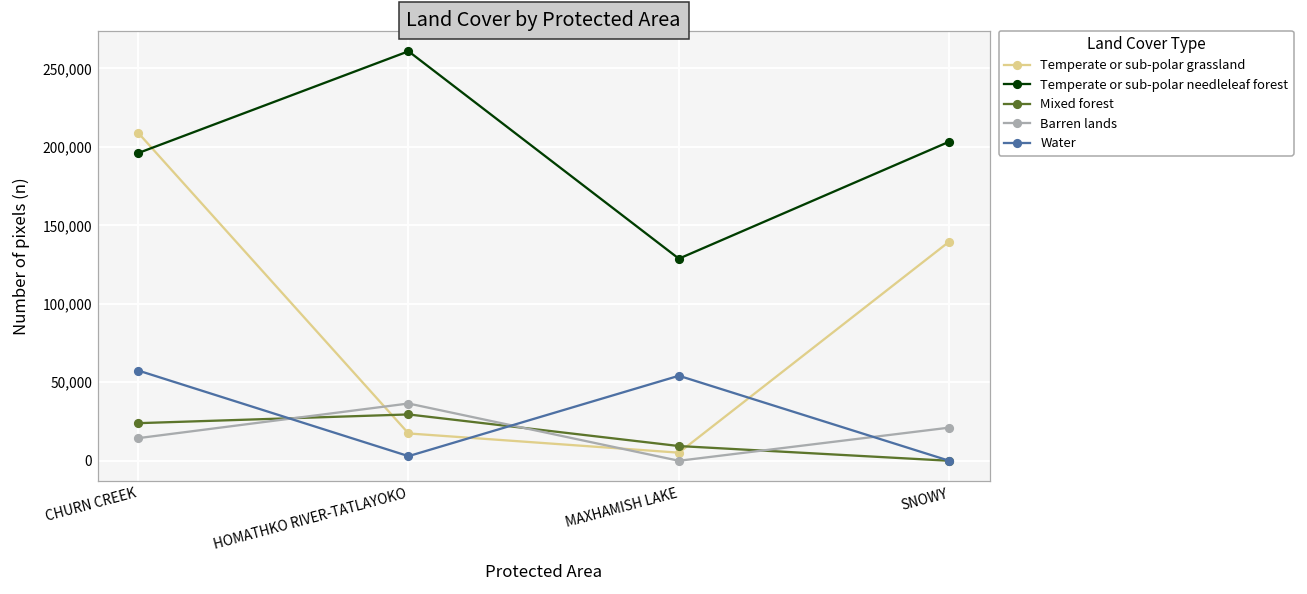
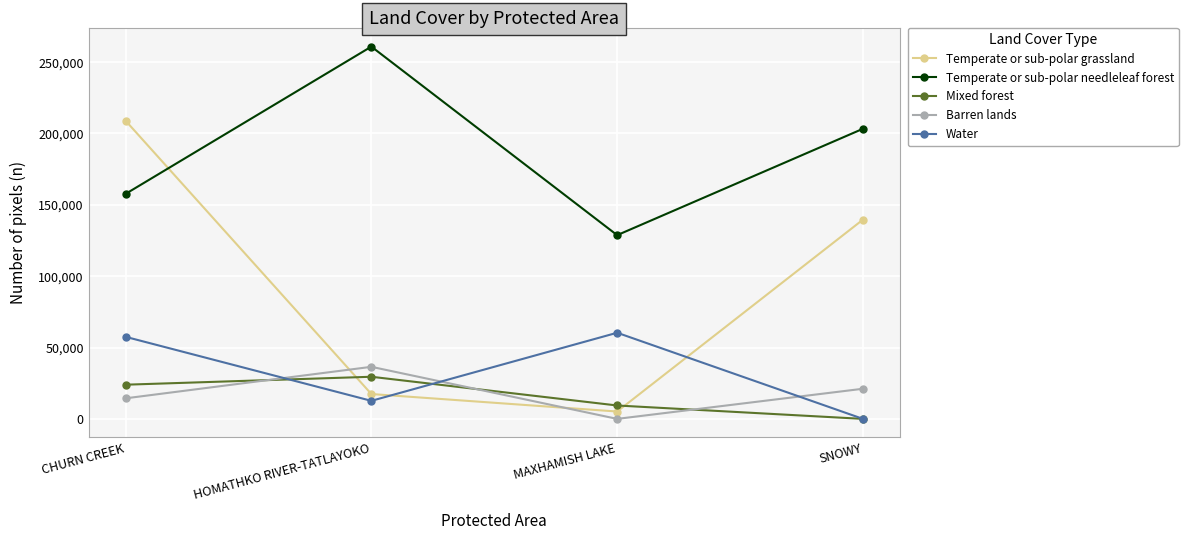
  {
    "Temperate or sub-polar grassland": {
      "CHURN CREEK": "209,000",
      "HOMATHKO RIVER-TATLAYOKO": "17,000",
      "MAXHAMISH LAKE": "5,000",
      "SNOWY": "140,000"
    },
    "Temperate or sub-polar needleleaf forest": {
-     "CHURN CREEK": "196,000",
+     "CHURN CREEK": "158,000",
      "HOMATHKO RIVER-TATLAYOKO": "261,000",
      "MAXHAMISH LAKE": "129,000",
      "SNOWY": "203,000"
    },
    "Mixed forest": {
      "CHURN CREEK": "24,000",
      "HOMATHKO RIVER-TATLAYOKO": "30,000",
      "MAXHAMISH LAKE": "9,000"
    },
    "Barren lands": {
      "CHURN CREEK": "14,000",
      "HOMATHKO RIVER-TATLAYOKO": "36,000",
      "MAXHAMISH LAKE": "0",
      "SNOWY": "21,000"
    },
    "Water": {
      "CHURN CREEK": "58,000",
-     "HOMATHKO RIVER-TATLAYOKO": "3,000",
-     "MAXHAMISH LAKE": "54,000"
+     "HOMATHKO RIVER-TATLAYOKO": "13,000",
+     "MAXHAMISH LAKE": "60,000"
    }
  }
